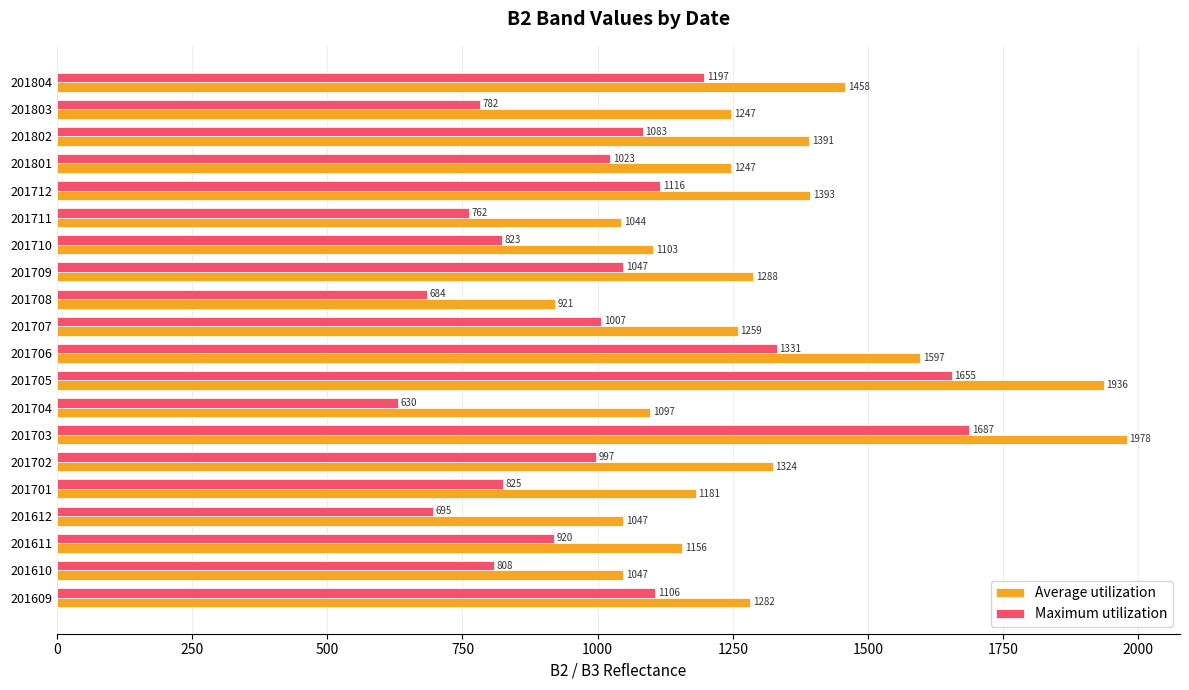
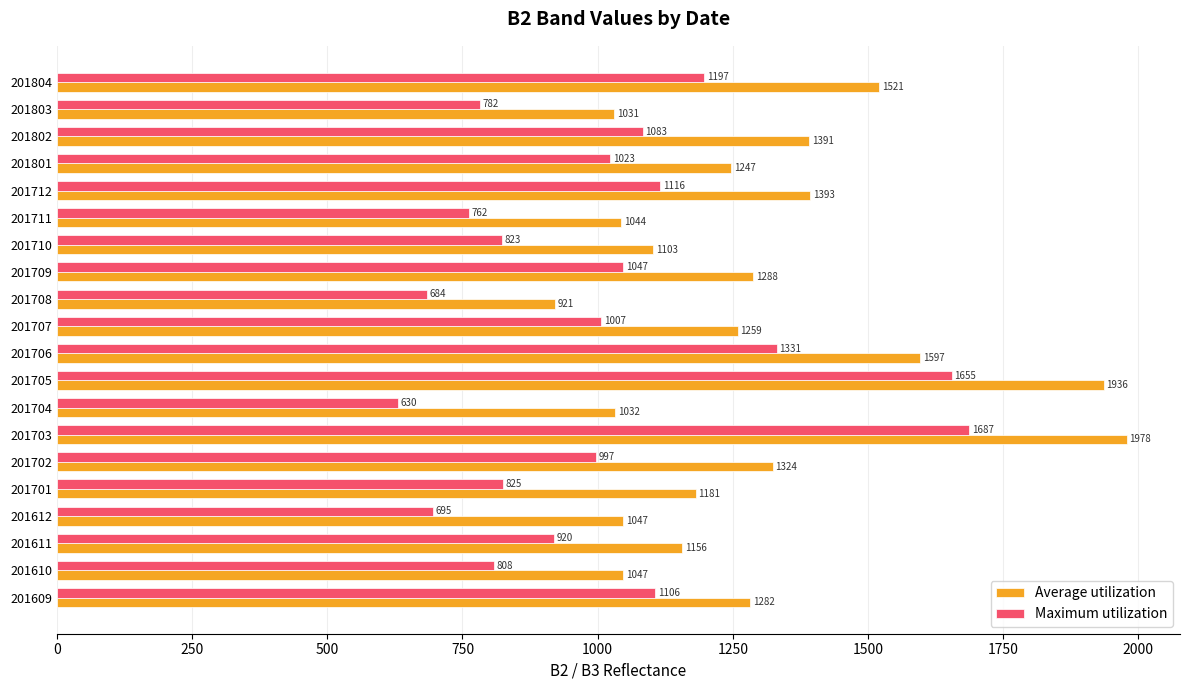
  {
    "Average utilization": {
-     "201804": 1458,
-     "201803": 1247,
+     "201804": 1521,
+     "201803": 1031,
      "201802": 1391,
      "201801": 1247,
      "201712": 1393,
      "201711": 1044,
      "201710": 1103,
      "201709": 1288,
      "201708": 921,
      "201707": 1259,
      "201706": 1597,
      "201705": 1936,
-     "201704": 1097,
+     "201704": 1032,
      "201703": 1978,
      "201702": 1324,
      "201701": 1181,
      "201612": 1047,
      "201611": 1156,
      "201610": 1047,
      "201609": 1282
    },
    "Maximum utilization": {
      "201804": 1197,
      "201803": 782,
      "201802": 1083,
      "201801": 1023,
      "201712": 1116,
      "201711": 762,
      "201710": 823,
      "201709": 1047,
      "201708": 684,
      "201707": 1007,
      "201706": 1331,
      "201705": 1655,
      "201704": 630,
      "201703": 1687,
      "201702": 997,
      "201701": 825,
      "201612": 695,
      "201611": 920,
      "201610": 808,
      "201609": 1106
    }
  }
